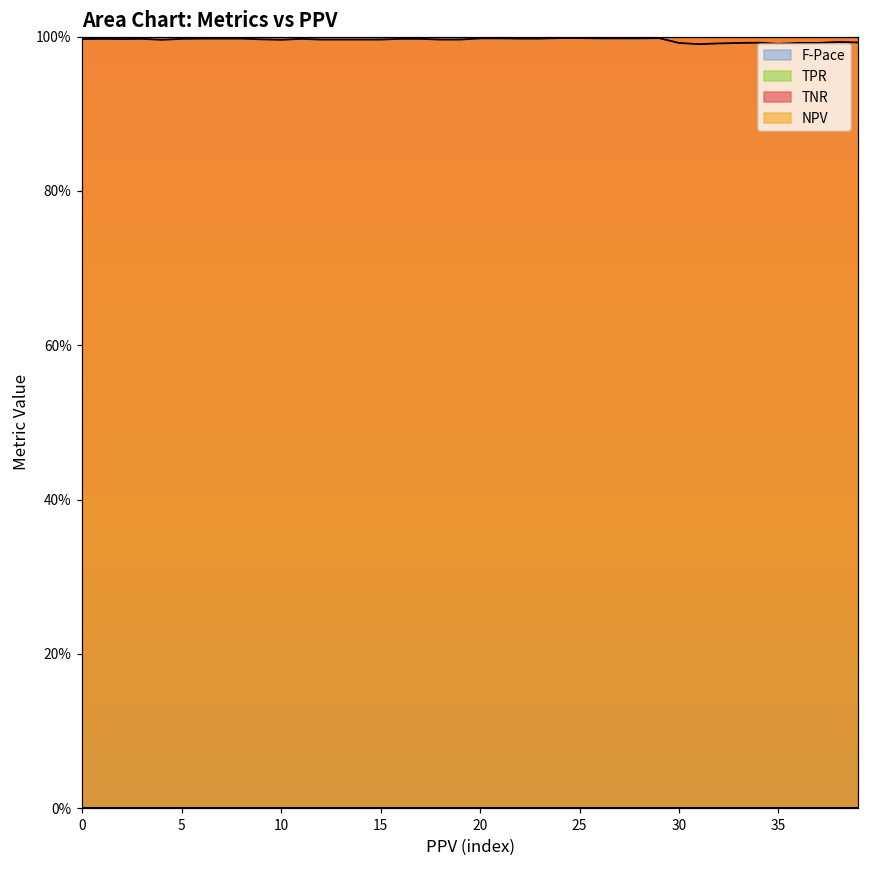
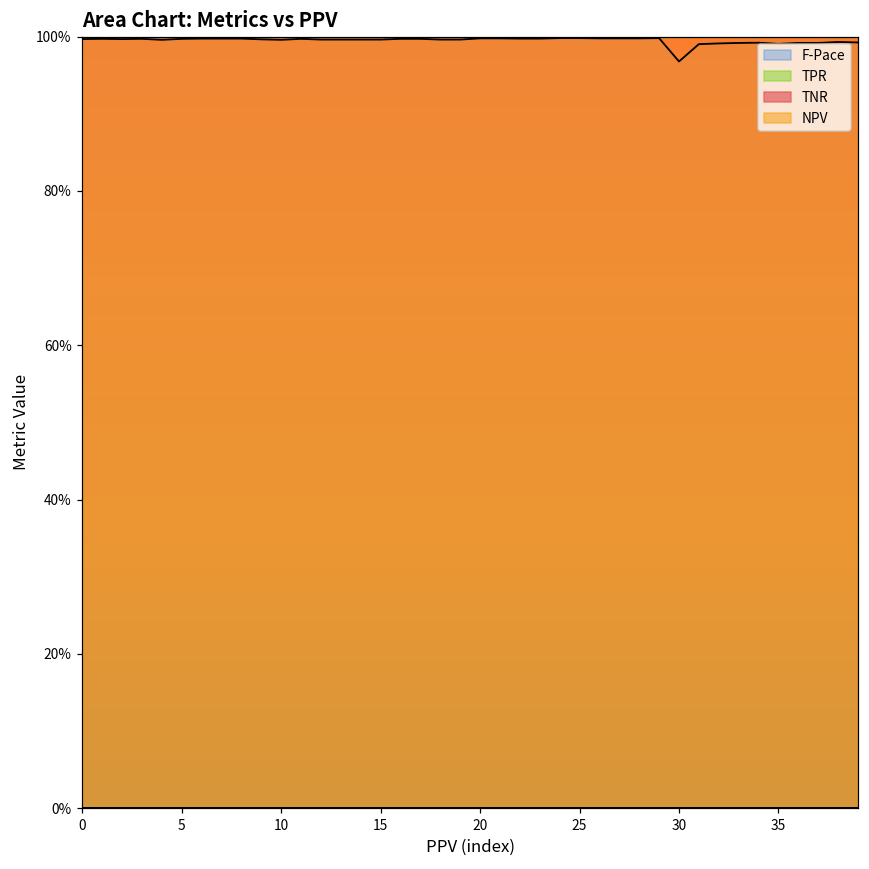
  {
    "TPR": {
      "0": "0%",
      "5": "0%",
      "10": "0%",
      "15": "0%",
      "20": "0%",
      "25": "0%",
      "30": "0%",
      "35": "0%"
    },
    "TNR": {
      "10": "100%",
-     "30": "99%"
+     "30": "97%"
    },
    "NPV": {
      "10": "100%",
      "30": "100%",
      "35": "100%"
    }
  }
